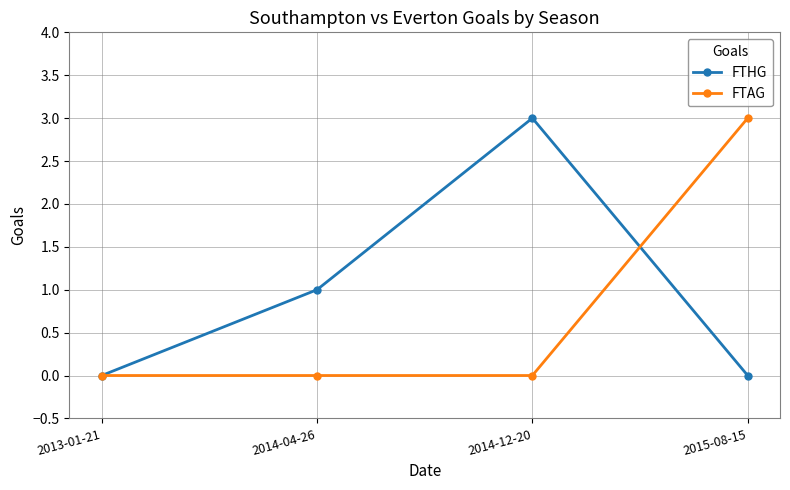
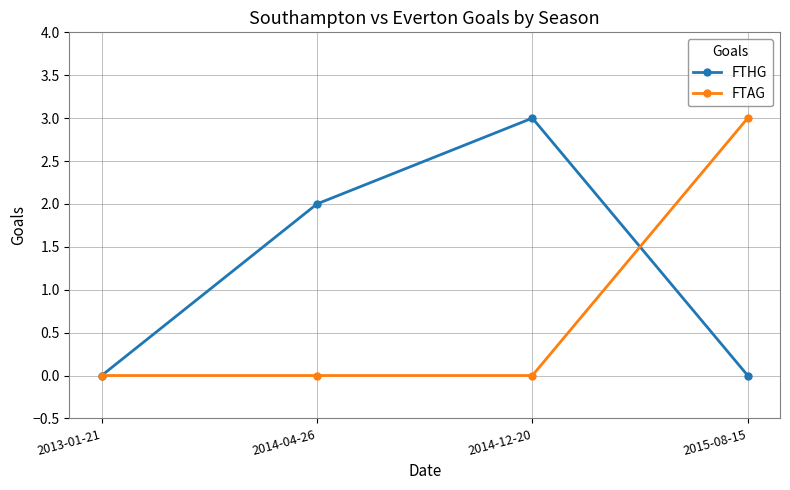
  {
    "FTHG": {
-     "2014-04-26": 1,
+     "2014-04-26": 2,
      "2014-12-20": 3,
      "2015-08-15": 0
    },
    "FTAG": {
      "2014-04-26": 0,
      "2014-12-20": 0,
      "2015-08-15": 3
    }
  }
